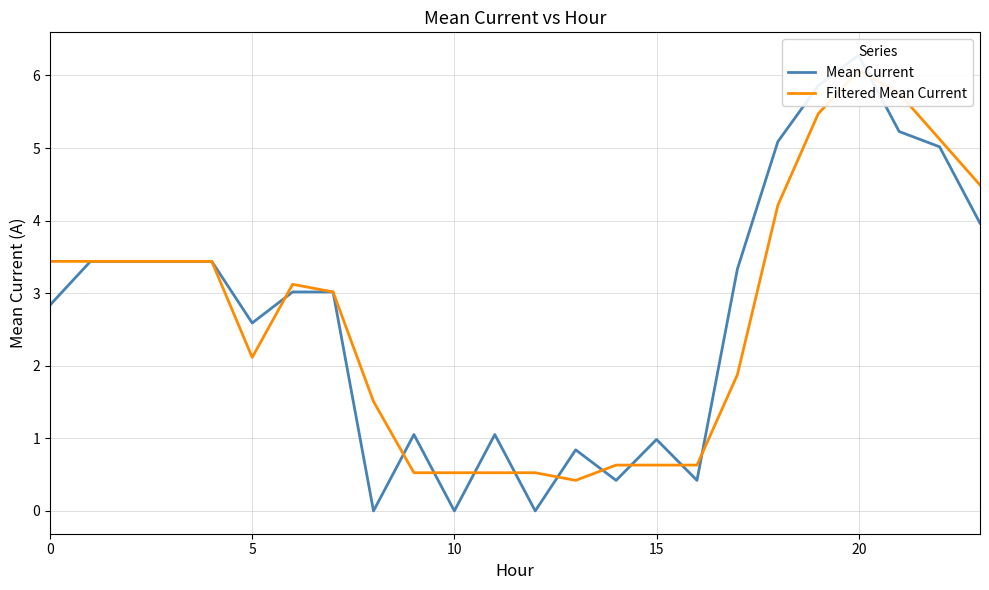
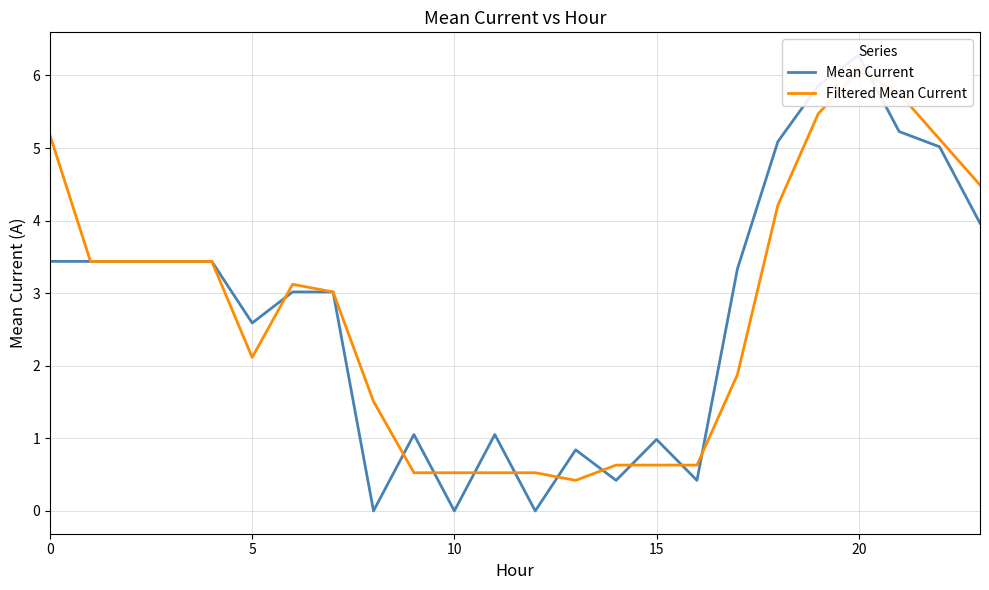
  {
    "Mean Current": {
-     "0": 2.8,
+     "0": 3.4,
      "5": 2.6,
      "10": 0.0,
      "15": 1.0
    },
    "Filtered Mean Current": {
-     "0": 3.4,
+     "0": 5.2,
      "5": 2.1,
      "10": 0.5,
      "15": 0.6
    }
  }
